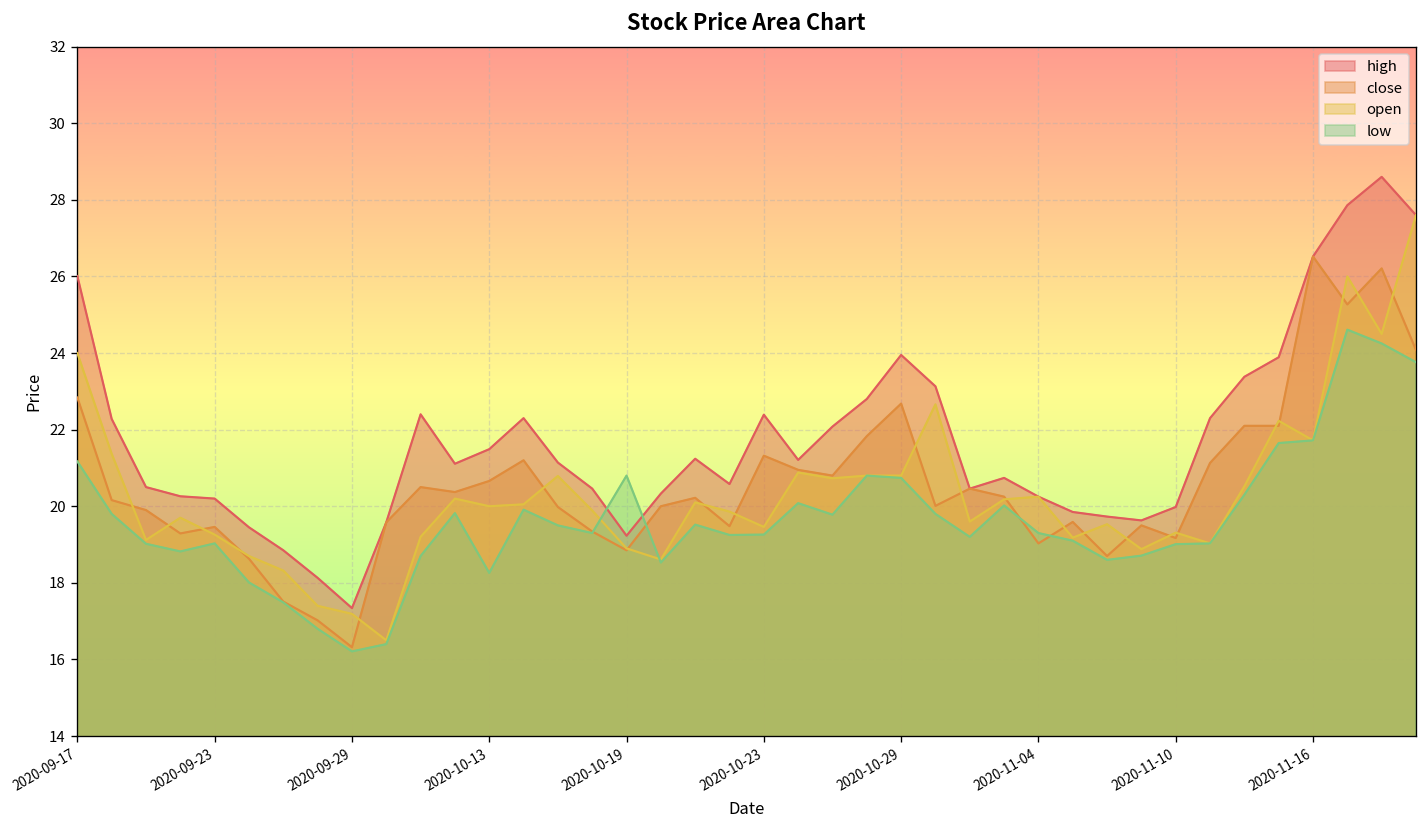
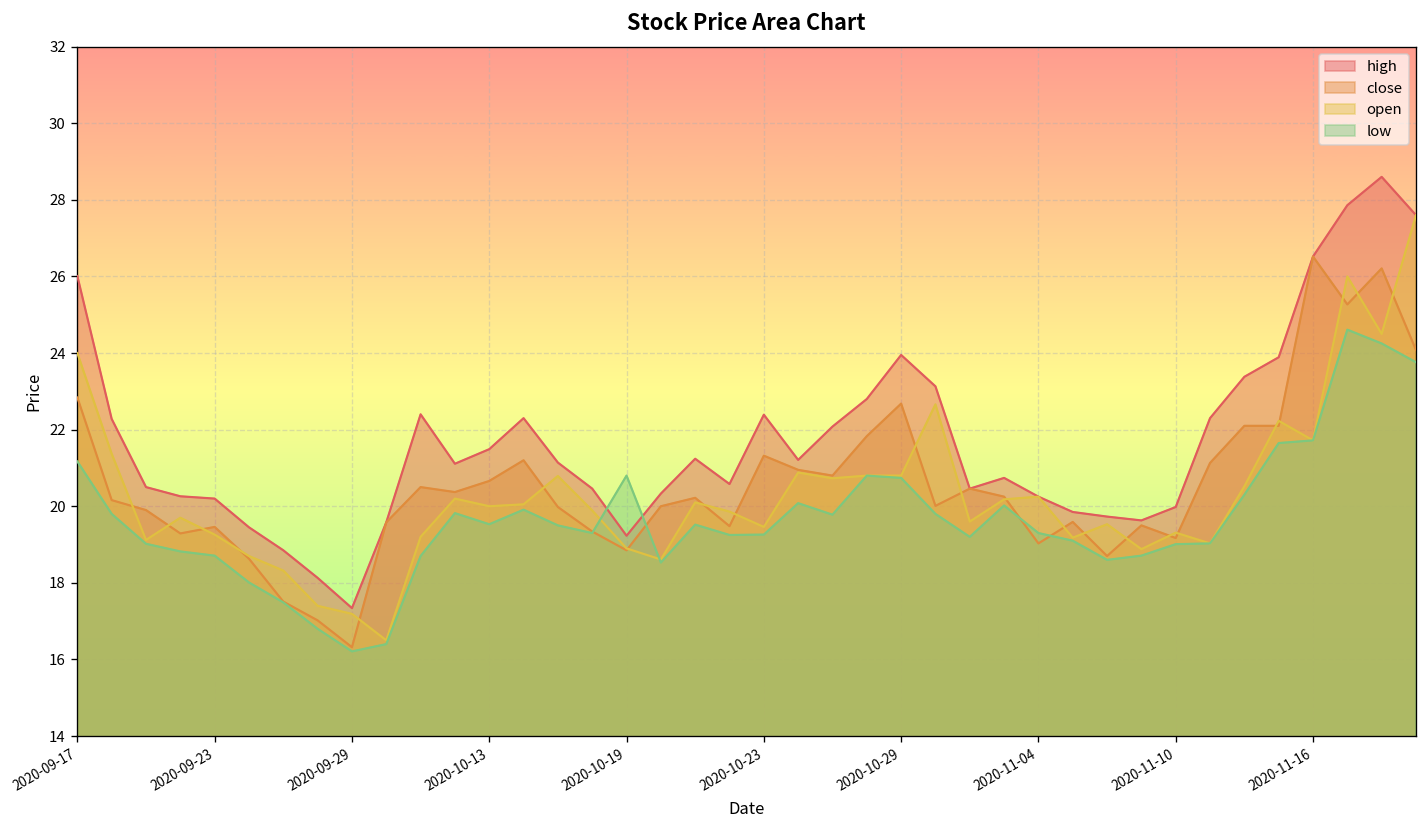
  {
    "low": {
      "2020-09-17": 21.2,
-     "2020-09-23": 19.0,
+     "2020-09-23": 18.7,
      "2020-09-29": 16.2,
-     "2020-10-13": 18.3,
+     "2020-10-13": 19.5,
      "2020-10-19": 20.8,
      "2020-10-23": 19.3,
      "2020-11-04": 19.3,
      "2020-11-10": 19.0
    }
  }
